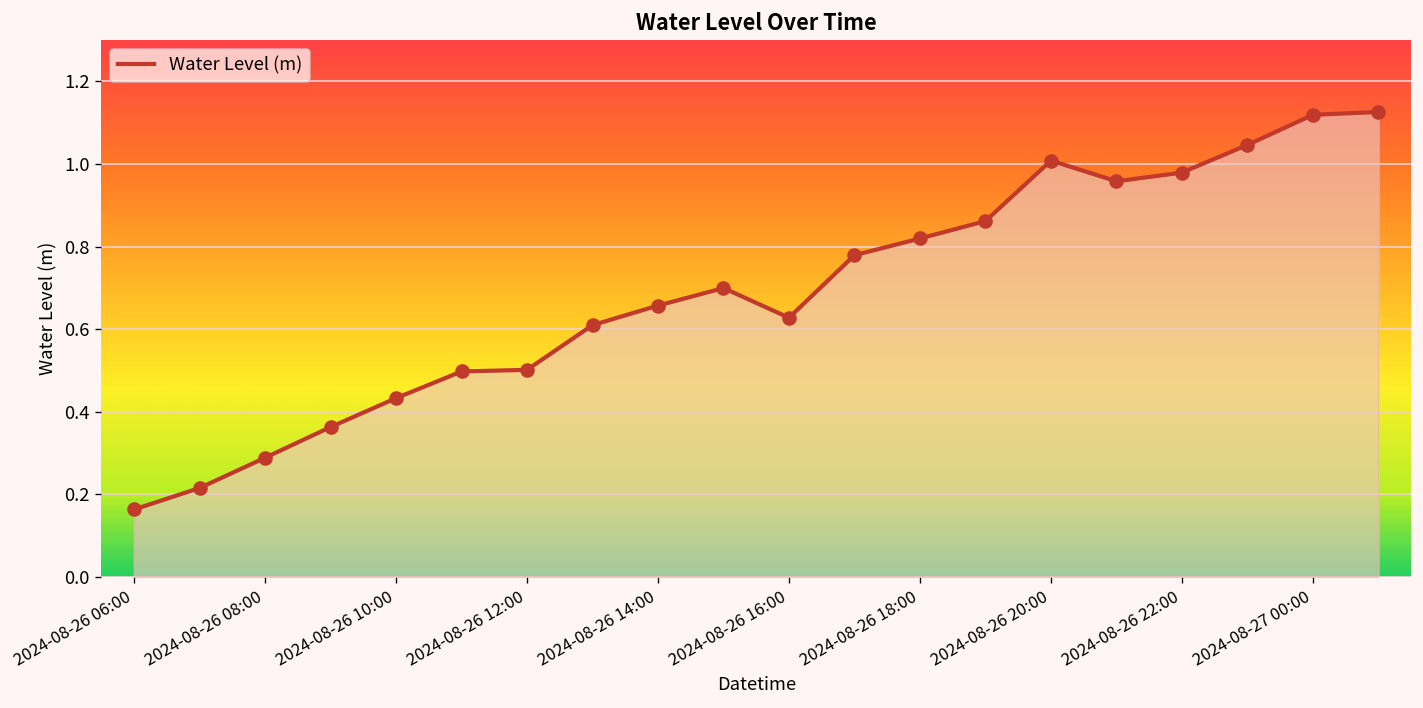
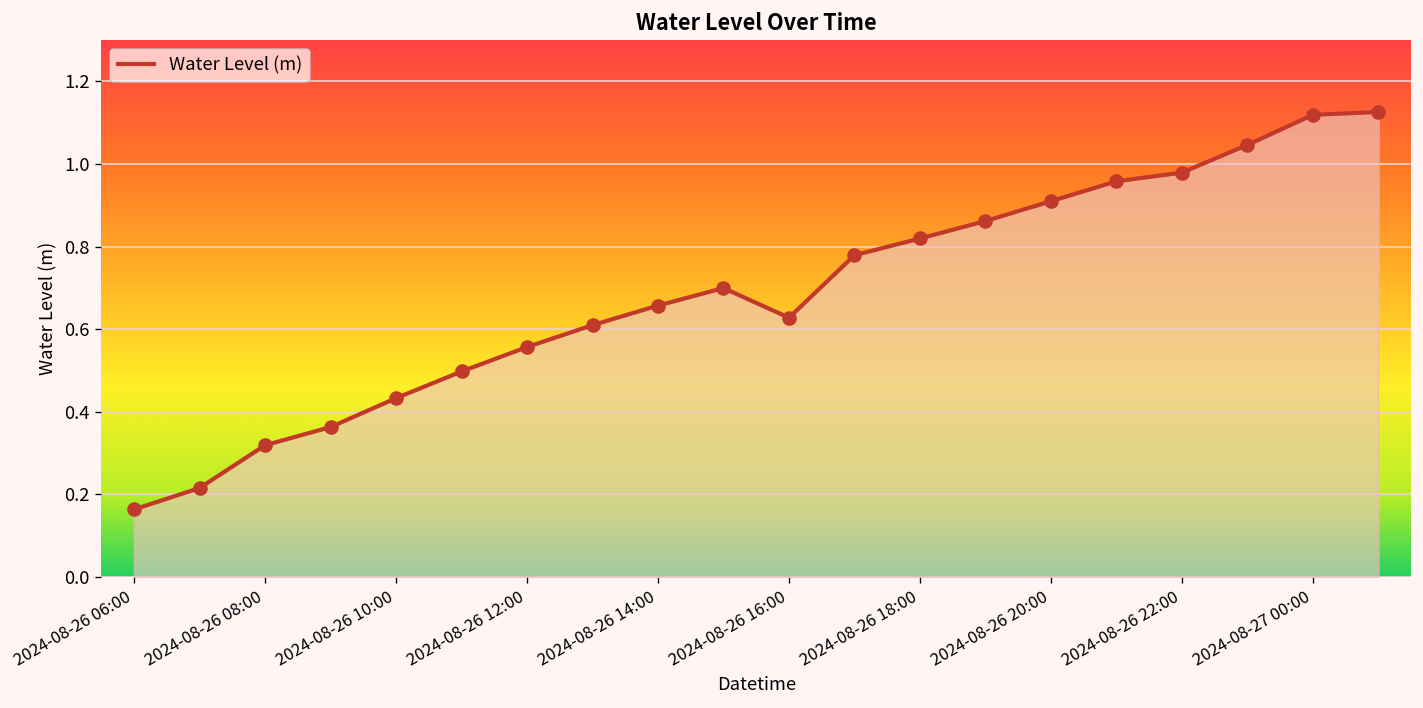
  {
    "2024-08-26 06:00": 0.16,
-   "2024-08-26 08:00": 0.29,
+   "2024-08-26 08:00": 0.32,
    "2024-08-26 10:00": 0.43,
-   "2024-08-26 12:00": 0.50,
+   "2024-08-26 12:00": 0.56,
    "2024-08-26 14:00": 0.66,
    "2024-08-26 16:00": 0.63,
    "2024-08-26 18:00": 0.82,
-   "2024-08-26 20:00": 1.01,
+   "2024-08-26 20:00": 0.91,
    "2024-08-26 22:00": 0.98,
    "2024-08-27 00:00": 1.12
  }
